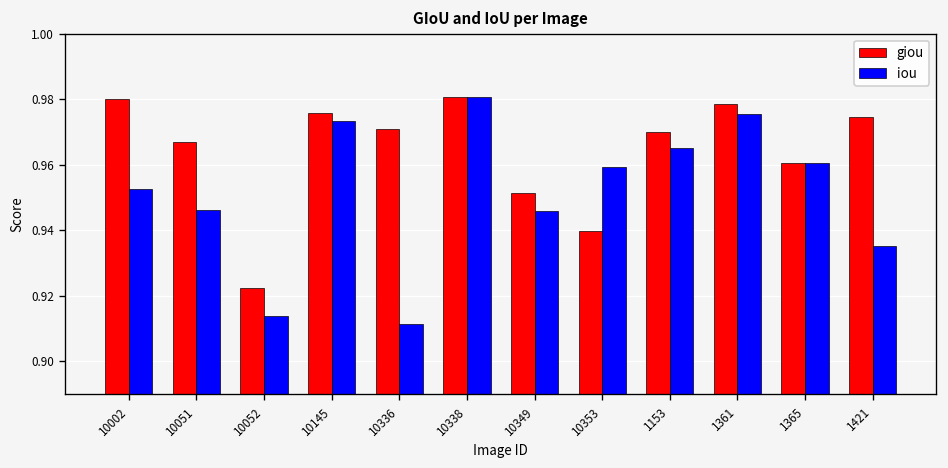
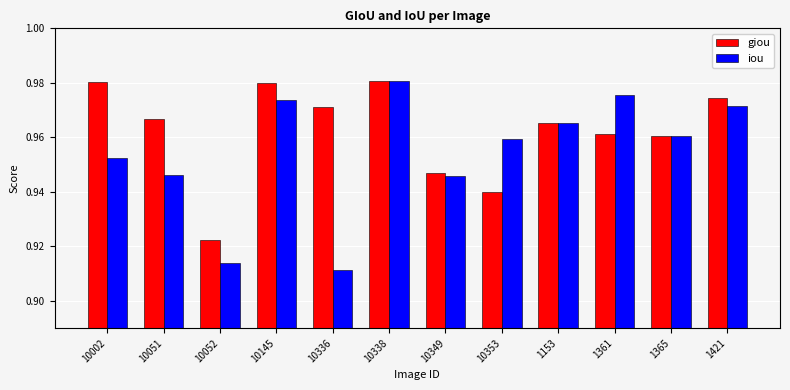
  {
    "giou": {
      "10002": 0.980,
      "10051": 0.967,
      "10052": 0.922,
-     "10145": 0.976,
+     "10145": 0.980,
      "10336": 0.971,
      "10338": 0.981,
-     "10349": 0.951,
+     "10349": 0.947,
      "10353": 0.940,
-     "1153": 0.970,
-     "1361": 0.979,
+     "1153": 0.965,
+     "1361": 0.961,
      "1365": 0.960,
      "1421": 0.975
    },
    "iou": {
      "10002": 0.953,
      "10051": 0.946,
      "10052": 0.914,
      "10145": 0.974,
      "10336": 0.911,
      "10338": 0.981,
      "10349": 0.946,
      "10353": 0.959,
      "1153": 0.965,
      "1361": 0.976,
      "1365": 0.960,
-     "1421": 0.935
+     "1421": 0.971
    }
  }
